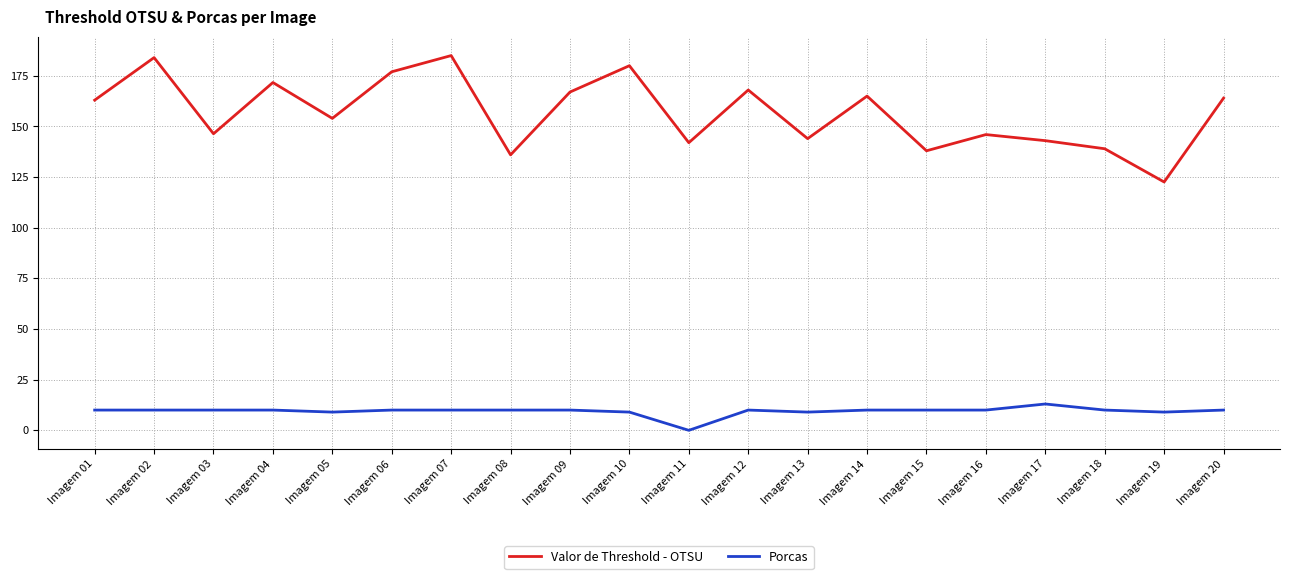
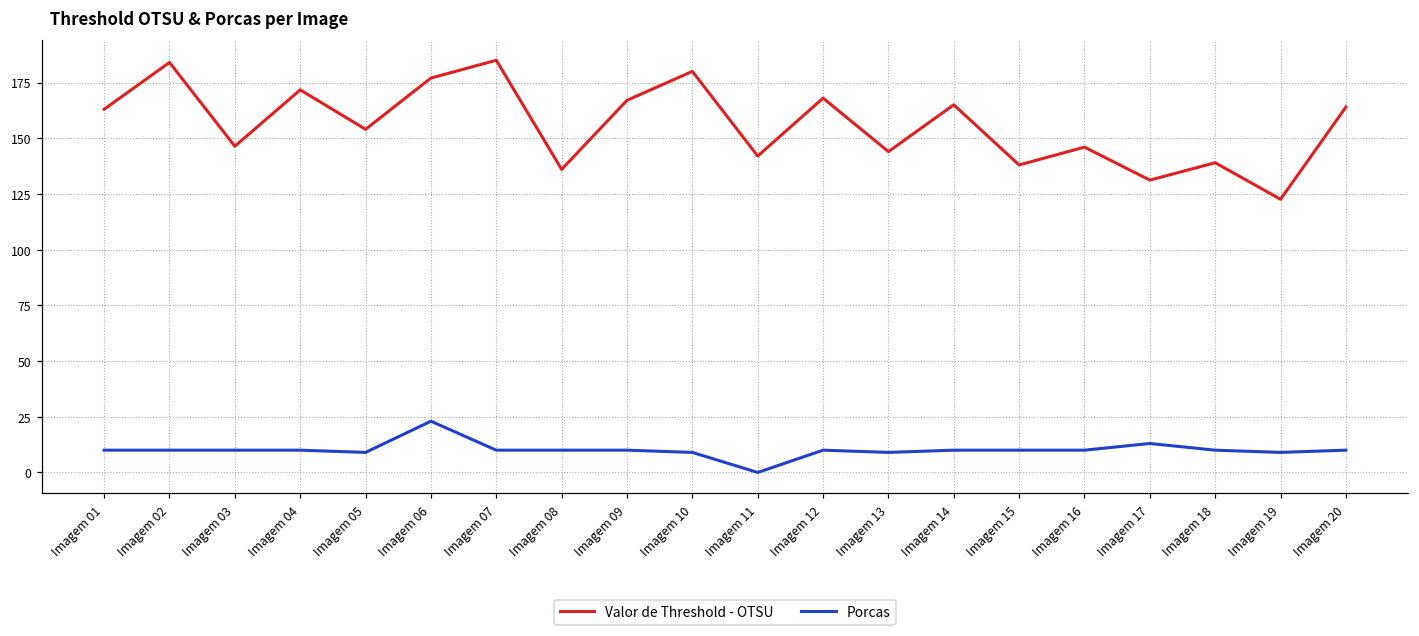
  {
    "Valor de Threshold - OTSU": {
      "Imagem 01": 163,
      "Imagem 02": 184,
      "Imagem 03": 146,
      "Imagem 04": 172,
      "Imagem 05": 154,
      "Imagem 06": 177,
      "Imagem 07": 185,
      "Imagem 08": 136,
      "Imagem 09": 167,
      "Imagem 10": 180,
      "Imagem 11": 142,
      "Imagem 12": 168,
      "Imagem 13": 144,
      "Imagem 14": 165,
      "Imagem 15": 138,
      "Imagem 16": 146,
-     "Imagem 17": 143,
+     "Imagem 17": 131,
      "Imagem 18": 139,
      "Imagem 19": 123,
      "Imagem 20": 164
    },
    "Porcas": {
      "Imagem 01": 10,
      "Imagem 02": 10,
      "Imagem 03": 10,
      "Imagem 04": 10,
      "Imagem 05": 9,
-     "Imagem 06": 10,
+     "Imagem 06": 23,
      "Imagem 07": 10,
      "Imagem 08": 10,
      "Imagem 09": 10,
      "Imagem 10": 9,
      "Imagem 11": 0,
      "Imagem 12": 10,
      "Imagem 13": 9,
      "Imagem 14": 10,
      "Imagem 15": 10,
      "Imagem 16": 10,
      "Imagem 17": 13,
      "Imagem 18": 10,
      "Imagem 19": 9,
      "Imagem 20": 10
    }
  }
